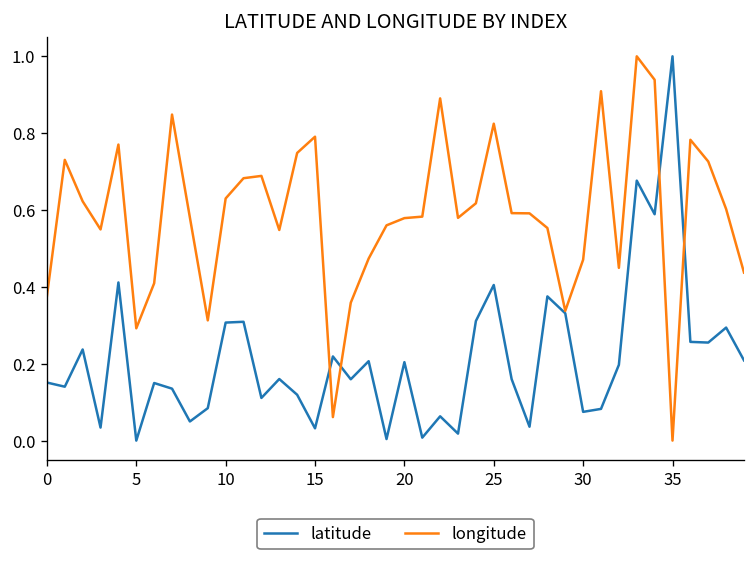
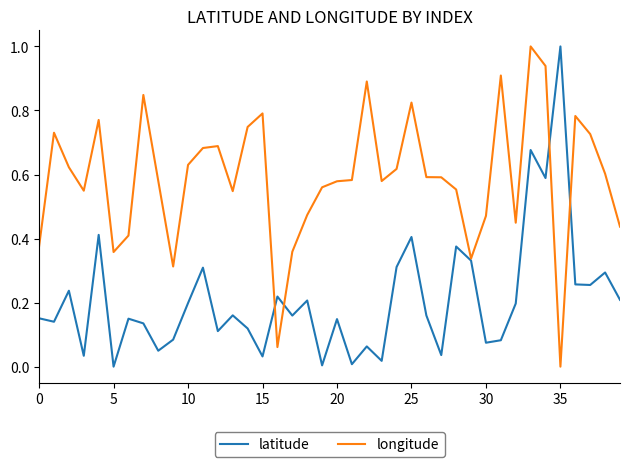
  {
    "latitude": {
      "0": 0.15,
      "5": 0.00,
-     "10": 0.31,
+     "10": 0.20,
      "15": 0.03,
-     "20": 0.20,
+     "20": 0.15,
      "25": 0.40,
      "30": 0.07,
      "35": 1.00
    },
    "longitude": {
      "0": 0.38,
-     "5": 0.29,
+     "5": 0.36,
      "10": 0.63,
      "15": 0.79,
      "20": 0.58,
      "25": 0.82,
      "30": 0.47,
      "35": 0.00
    }
  }
